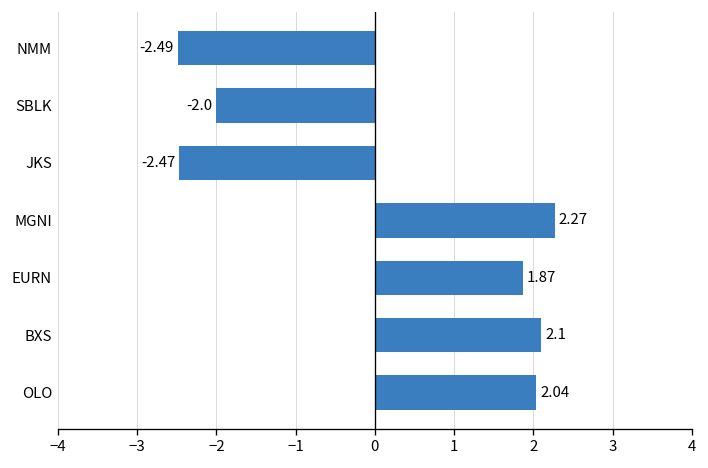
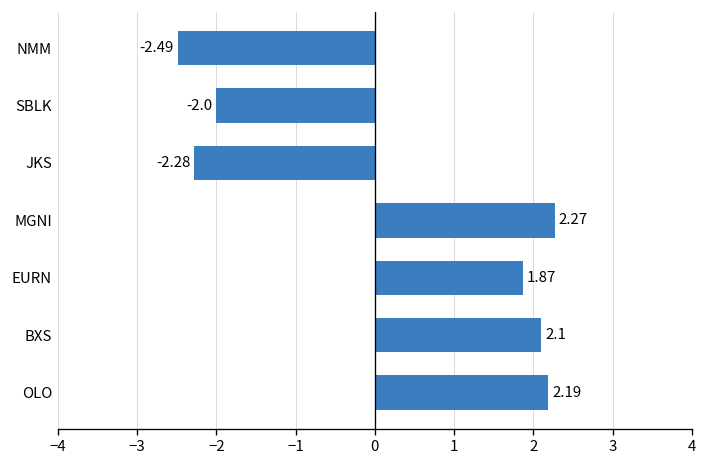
  {
    "NMM": -2.49,
    "SBLK": -2.0,
-   "JKS": -2.47,
+   "JKS": -2.28,
    "MGNI": 2.27,
    "EURN": 1.87,
    "BXS": 2.1,
-   "OLO": 2.04
+   "OLO": 2.19
  }
